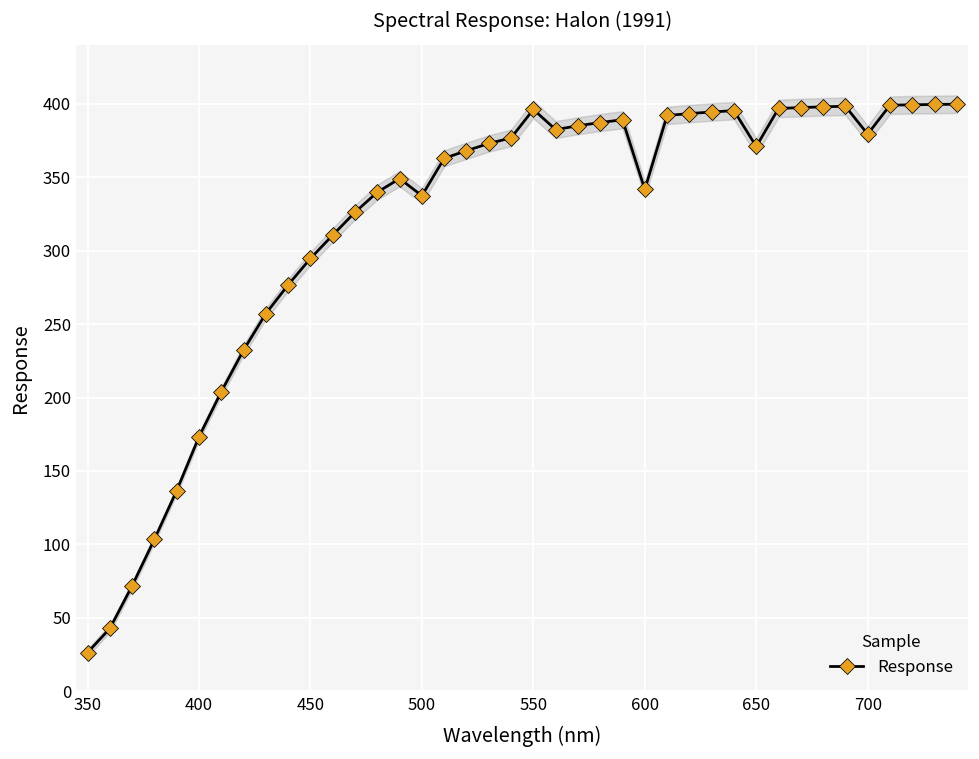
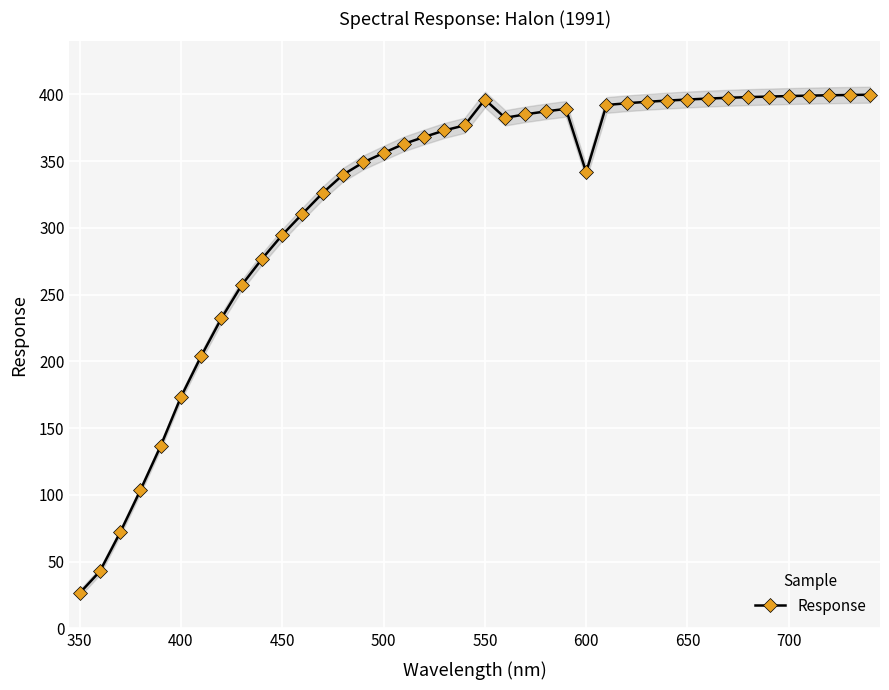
  {
    "Response": {
      "350": 26,
      "400": 173,
      "450": 295,
-     "500": 337,
+     "500": 356,
      "550": 396,
      "600": 342,
-     "650": 371,
-     "700": 379
+     "650": 396,
+     "700": 399
    }
  }
